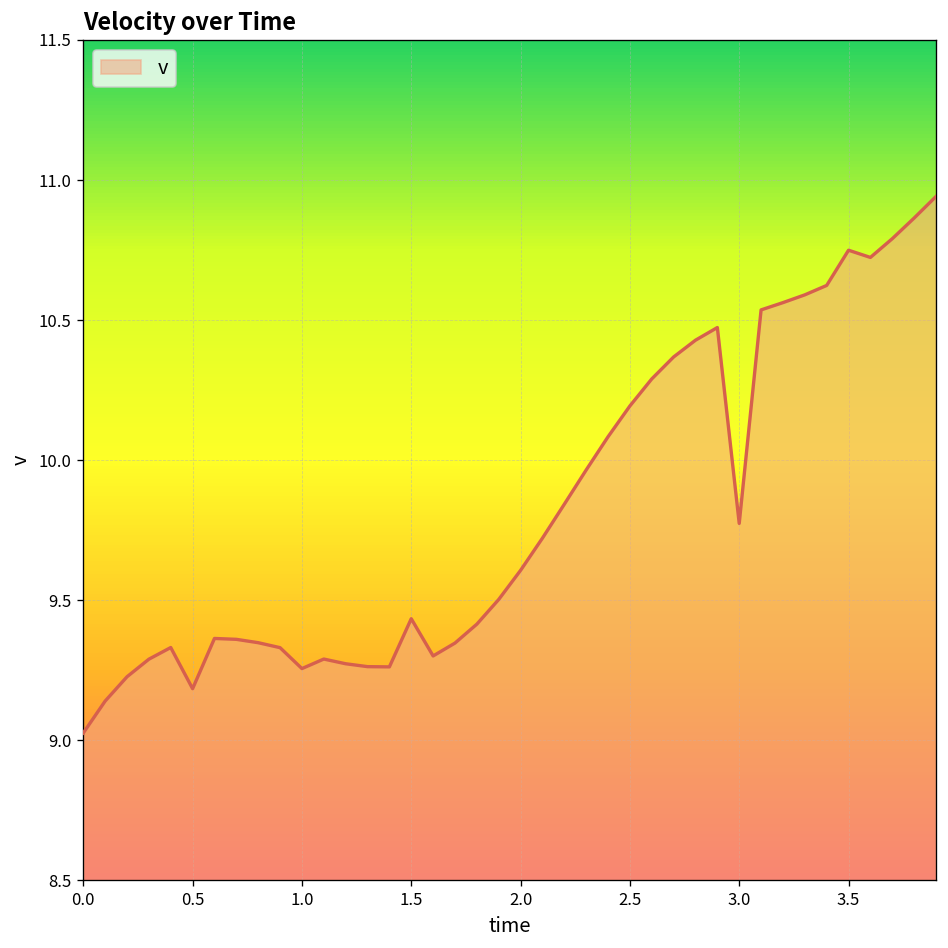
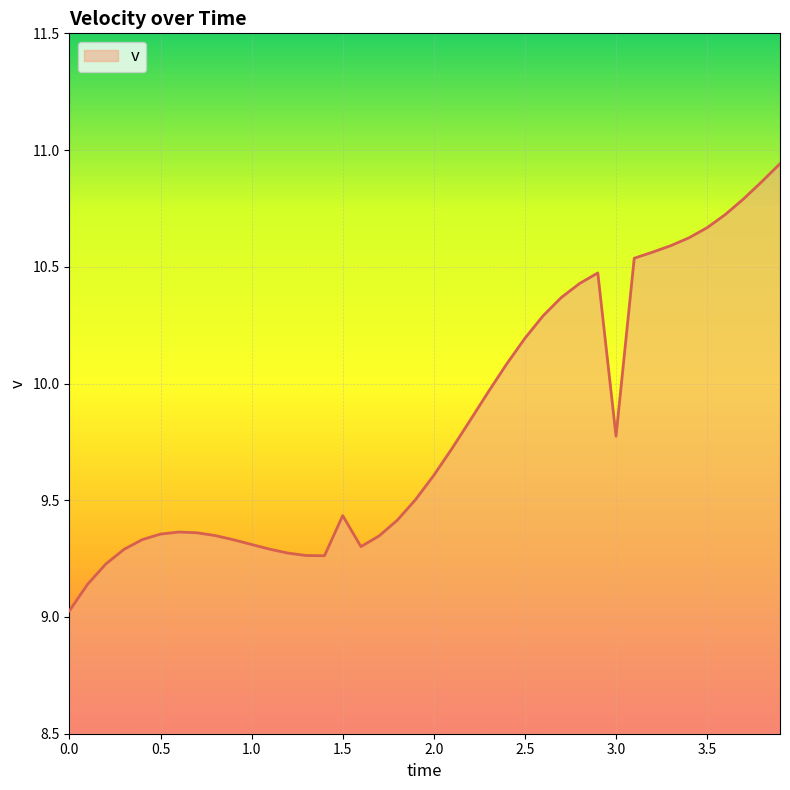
  {
    "0.0": 9.03,
-   "0.5": 9.18,
-   "1.0": 9.26,
+   "0.5": 9.36,
+   "1.0": 9.31,
    "1.5": 9.43,
    "2.0": 9.61,
    "2.5": 10.19,
    "3.0": 9.77,
-   "3.5": 10.75
+   "3.5": 10.67
  }
